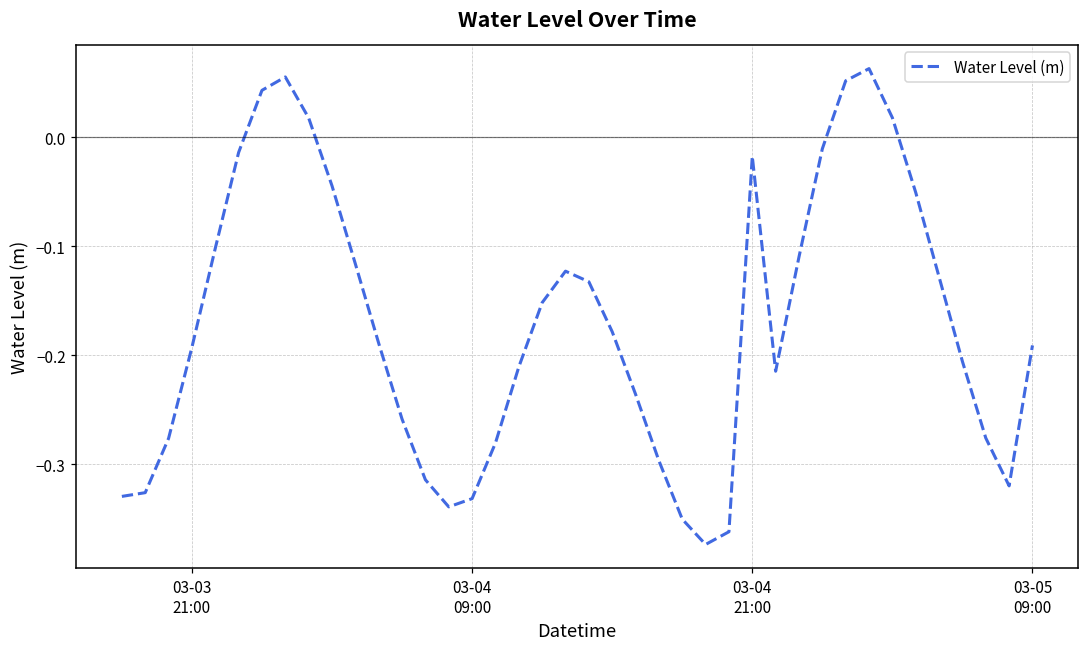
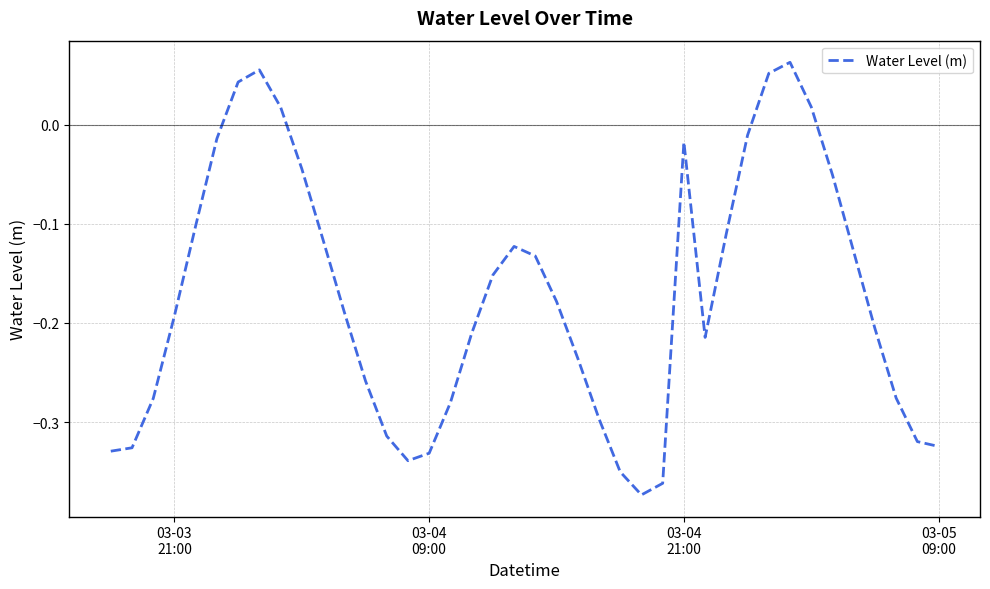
  {
    "03-03 21:00": -0.19,
    "03-04 09:00": -0.33,
    "03-04 21:00": -0.02,
-   "03-05 09:00": -0.19
+   "03-05 09:00": -0.32
  }
